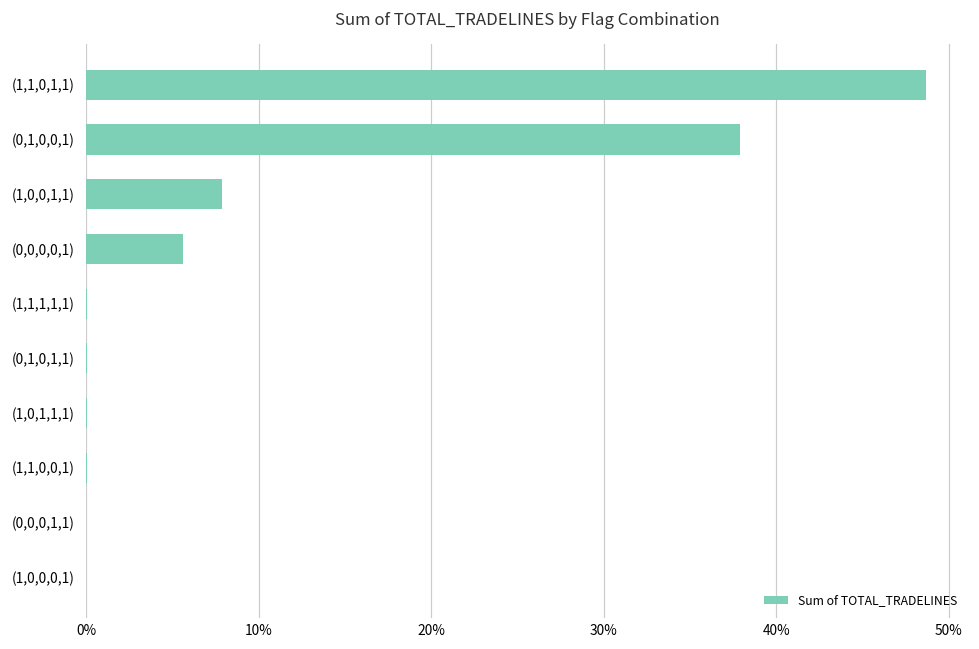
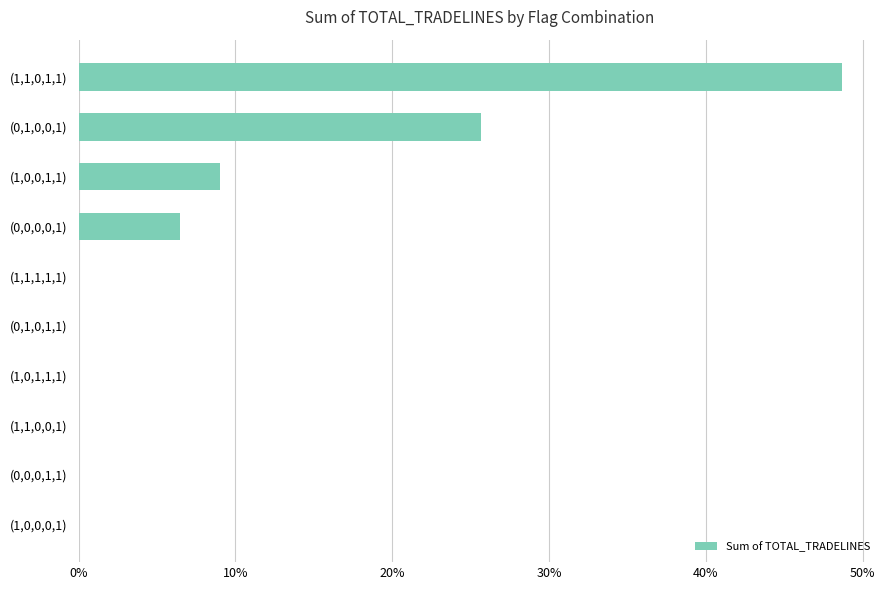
  {
    "(1,1,0,1,1)": "48.7%",
-   "(0,1,0,0,1)": "37.9%",
-   "(1,0,0,1,1)": "7.9%",
-   "(0,0,0,0,1)": "5.6%"
+   "(0,1,0,0,1)": "25.6%",
+   "(1,0,0,1,1)": "9.0%",
+   "(0,0,0,0,1)": "6.5%"
  }
